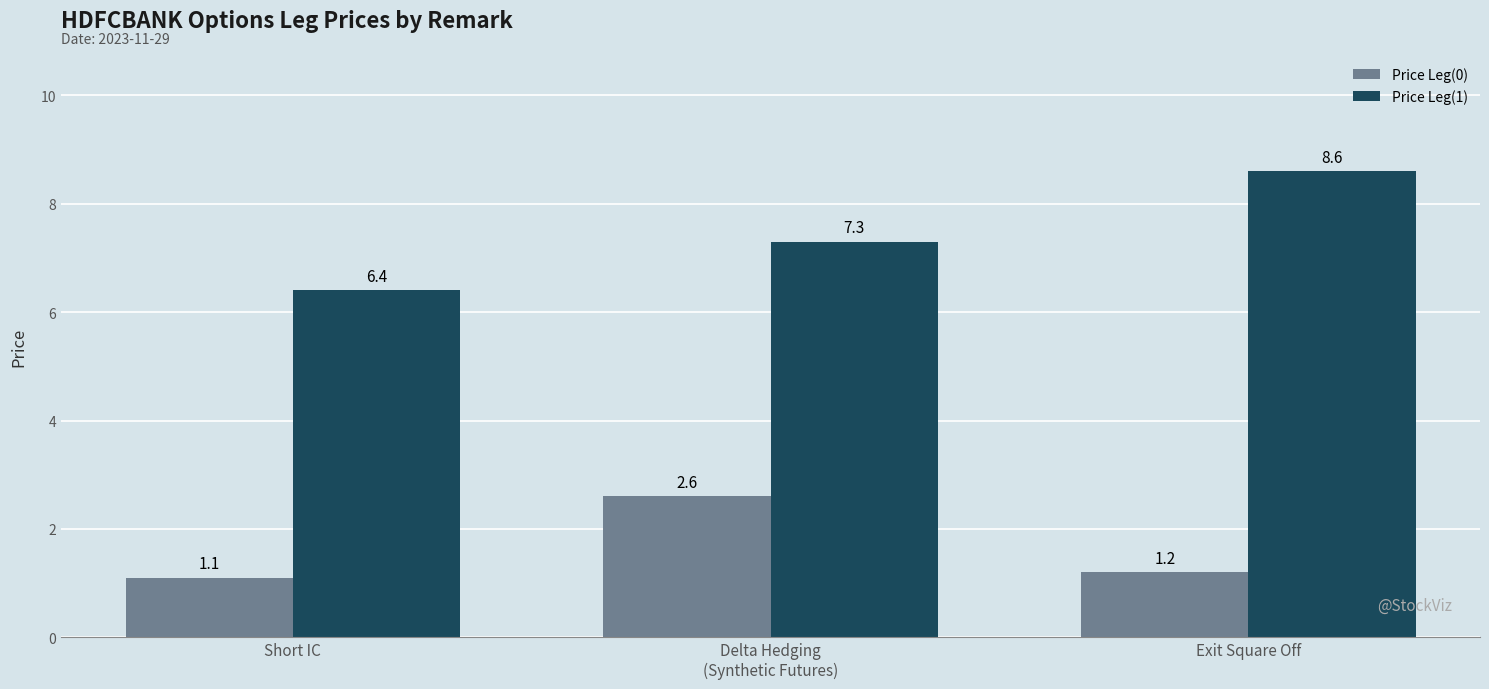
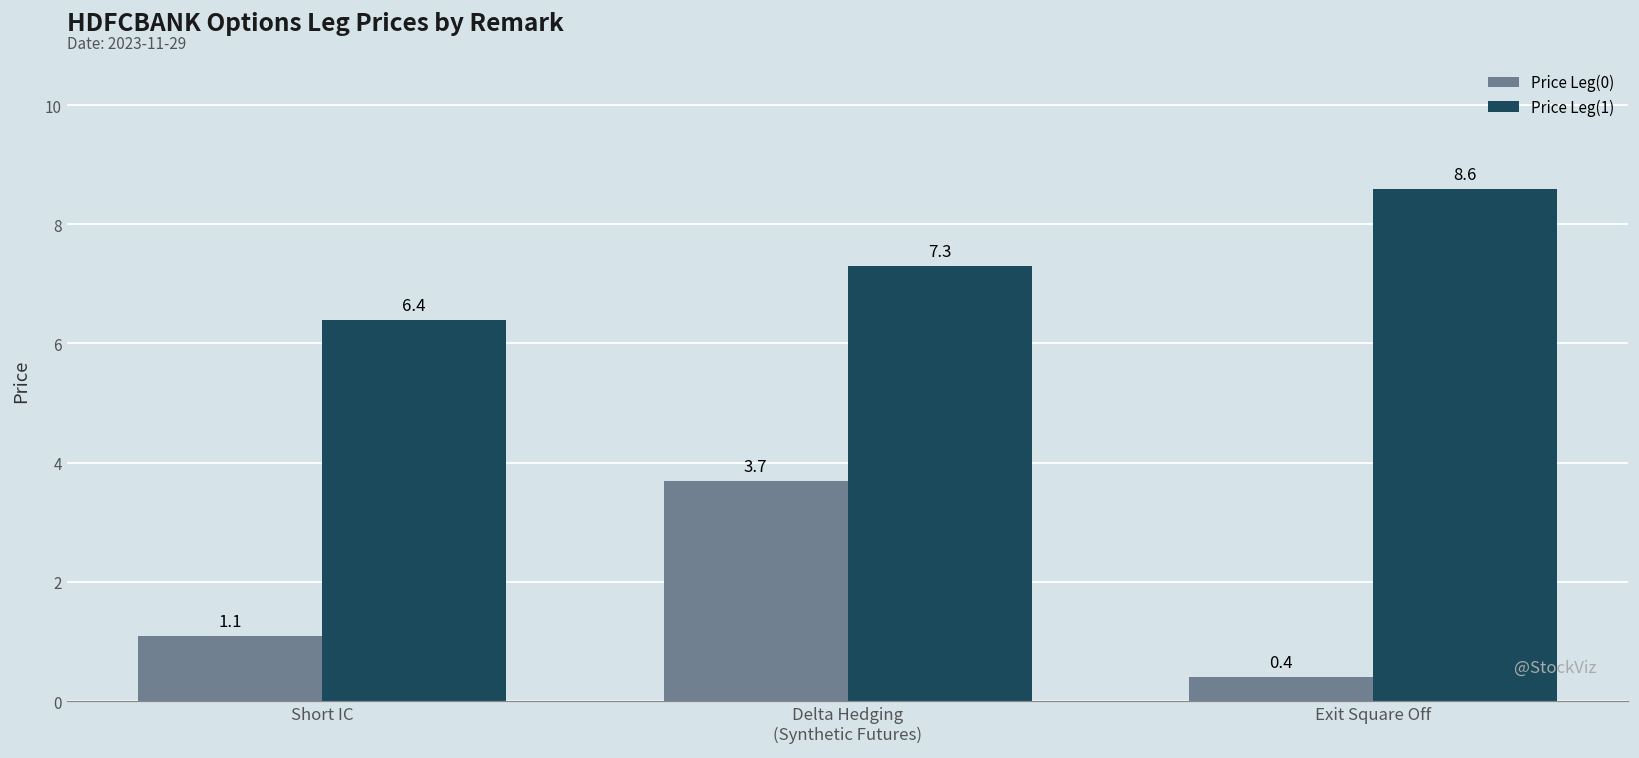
  {
    "Price Leg(0)": {
      "Short IC": 1.1,
-     "Delta Hedging (Synthetic Futures)": 2.6,
-     "Exit Square Off": 1.2
+     "Delta Hedging (Synthetic Futures)": 3.7,
+     "Exit Square Off": 0.4
    },
    "Price Leg(1)": {
      "Short IC": 6.4,
      "Delta Hedging (Synthetic Futures)": 7.3,
      "Exit Square Off": 8.6
    }
  }
